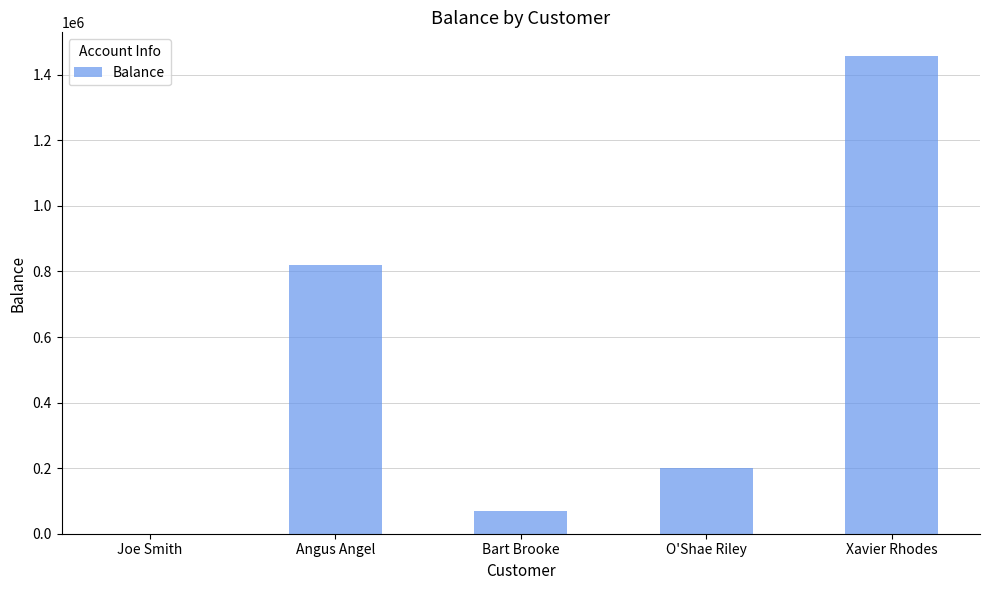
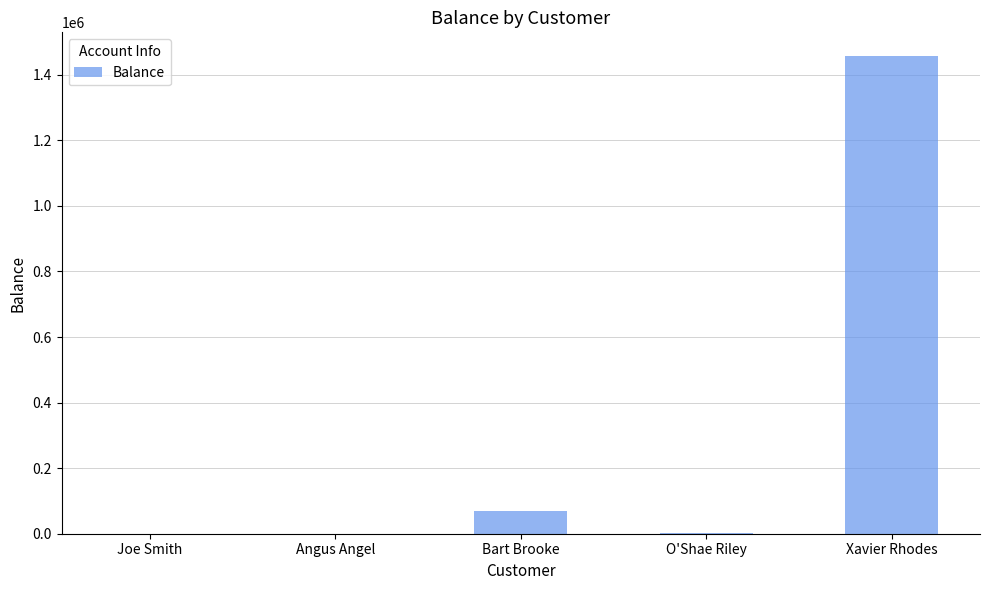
  {
-   "Angus Angel": 820000,
+   "Angus Angel": 0,
    "Bart Brooke": 70000,
-   "O'Shae Riley": 200000,
+   "O'Shae Riley": 0,
    "Xavier Rhodes": 1460000
  }
